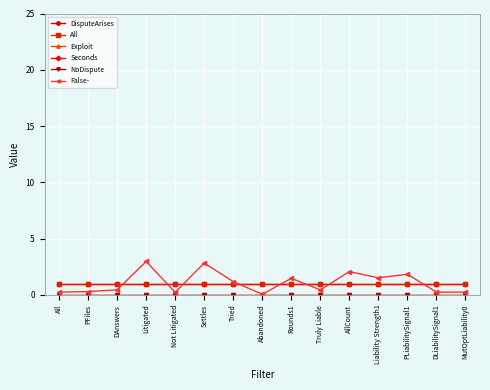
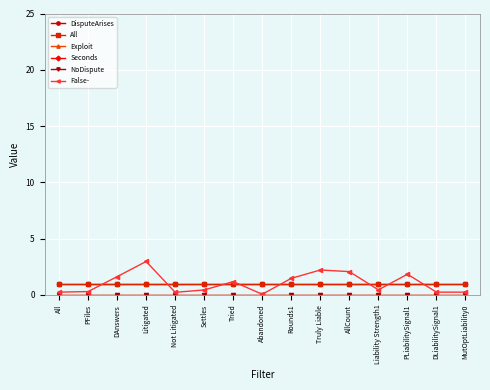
  {
    "NoDispute": {
      "All": 0.0,
      "PFiles": 0.0,
      "DAnswers": 0.0,
      "Litigated": 0.0,
      "Not Litigated": 0.0,
      "Settles": 0.0,
      "Tried": 0.0,
      "Rounds1": 0.0,
      "Truly Liable": 0.0,
      "AllCount": 0.0,
      "Liability Strength1": 0.0,
      "PLiabilitySignal1": 0.0,
      "DLiabilitySignal1": 0.0,
      "MutOptLiability0": 0.0
    },
    "False-": {
      "All": 0.3,
      "PFiles": 0.3,
-     "DAnswers": 0.5,
+     "DAnswers": 1.6,
      "Litigated": 3.0,
-     "Settles": 2.8,
+     "Settles": 0.4,
      "Rounds1": 1.5,
-     "Truly Liable": 0.5,
+     "Truly Liable": 2.2,
      "AllCount": 2.1,
-     "Liability Strength1": 1.5,
+     "Liability Strength1": 0.5,
      "PLiabilitySignal1": 1.8,
      "DLiabilitySignal1": 0.3,
      "MutOptLiability0": 0.3
    }
  }
